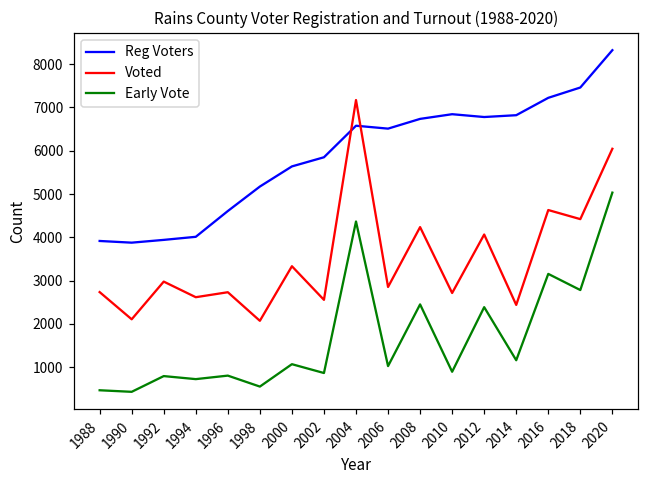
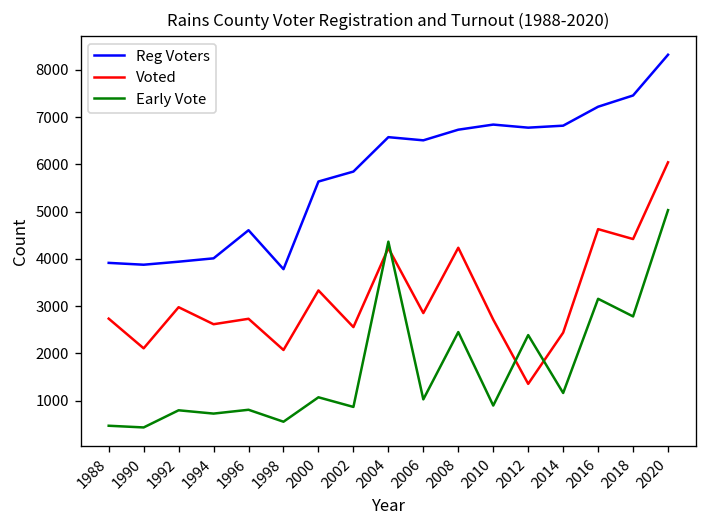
  {
    "Reg Voters": {
      "1988": 3900,
      "1990": 3900,
      "1992": 3900,
      "1994": 4000,
      "1996": 4600,
-     "1998": 5200,
+     "1998": 3800,
      "2000": 5600,
      "2002": 5800,
      "2004": 6600,
      "2006": 6500,
      "2008": 6700,
      "2010": 6800,
      "2012": 6800,
      "2014": 6800,
      "2016": 7200,
      "2018": 7500,
      "2020": 8300
    },
    "Voted": {
      "1988": 2700,
      "1990": 2100,
      "1992": 3000,
      "1994": 2600,
      "1996": 2700,
      "1998": 2100,
      "2000": 3300,
      "2002": 2600,
-     "2004": 7200,
+     "2004": 4200,
      "2006": 2900,
      "2008": 4200,
      "2010": 2700,
-     "2012": 4100,
+     "2012": 1400,
      "2014": 2400,
      "2016": 4600,
      "2018": 4400,
      "2020": 6000
    },
    "Early Vote": {
      "1988": 500,
      "1990": 400,
      "1992": 800,
      "1994": 700,
      "1996": 800,
      "1998": 600,
      "2000": 1100,
      "2002": 900,
      "2004": 4400,
      "2006": 1000,
      "2008": 2500,
      "2010": 900,
      "2012": 2400,
      "2014": 1200,
      "2016": 3200,
      "2018": 2800,
      "2020": 5000
    }
  }
